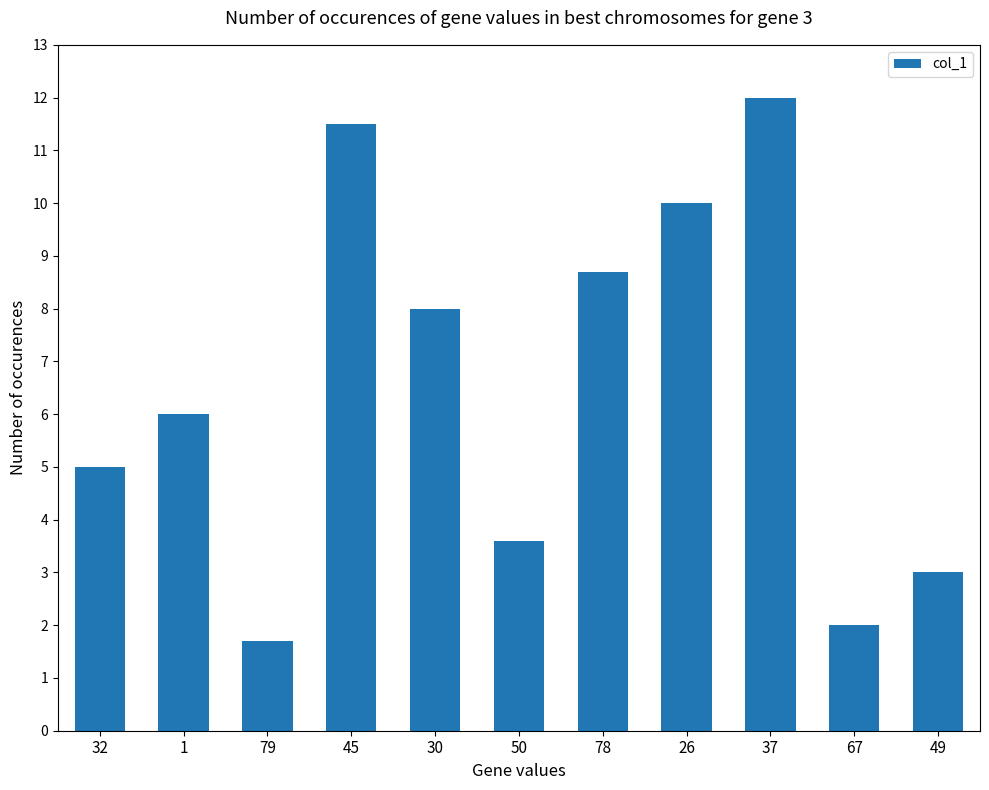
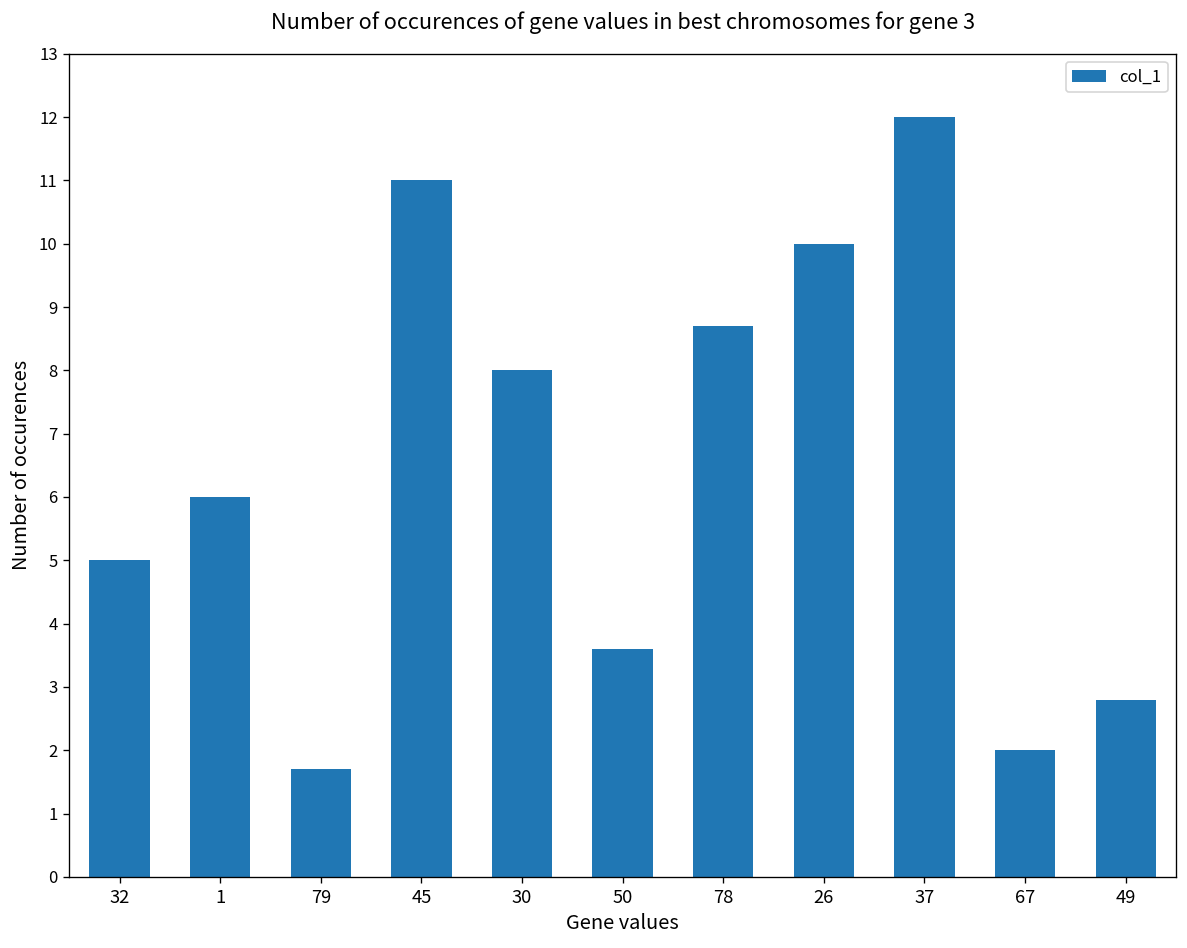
  {
    "32": 5.0,
    "1": 6.0,
    "79": 1.7,
-   "45": 11.5,
+   "45": 11.0,
    "30": 8.0,
    "50": 3.6,
    "78": 8.7,
    "26": 10.0,
    "37": 12.0,
    "67": 2.0,
-   "49": 3.0
+   "49": 2.8
  }
